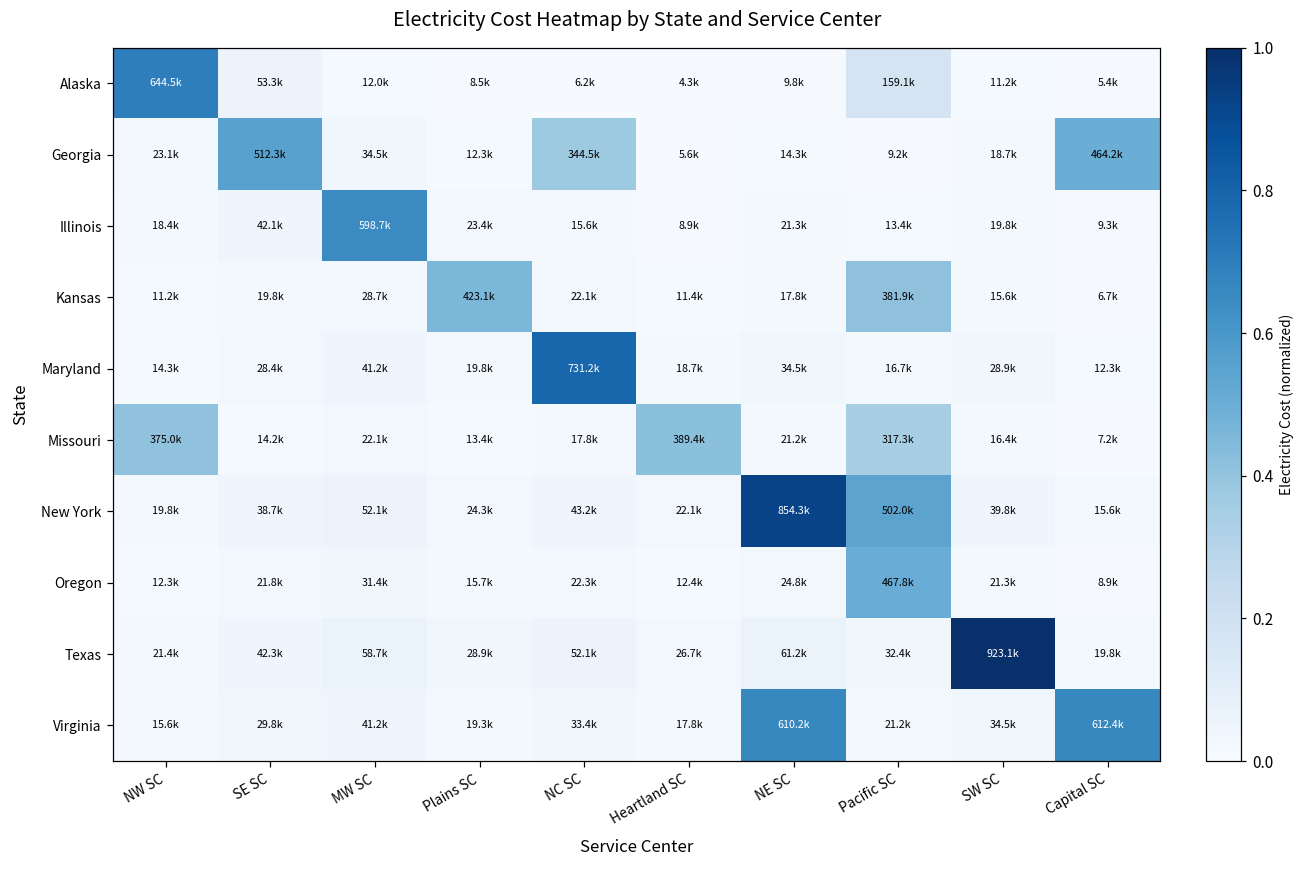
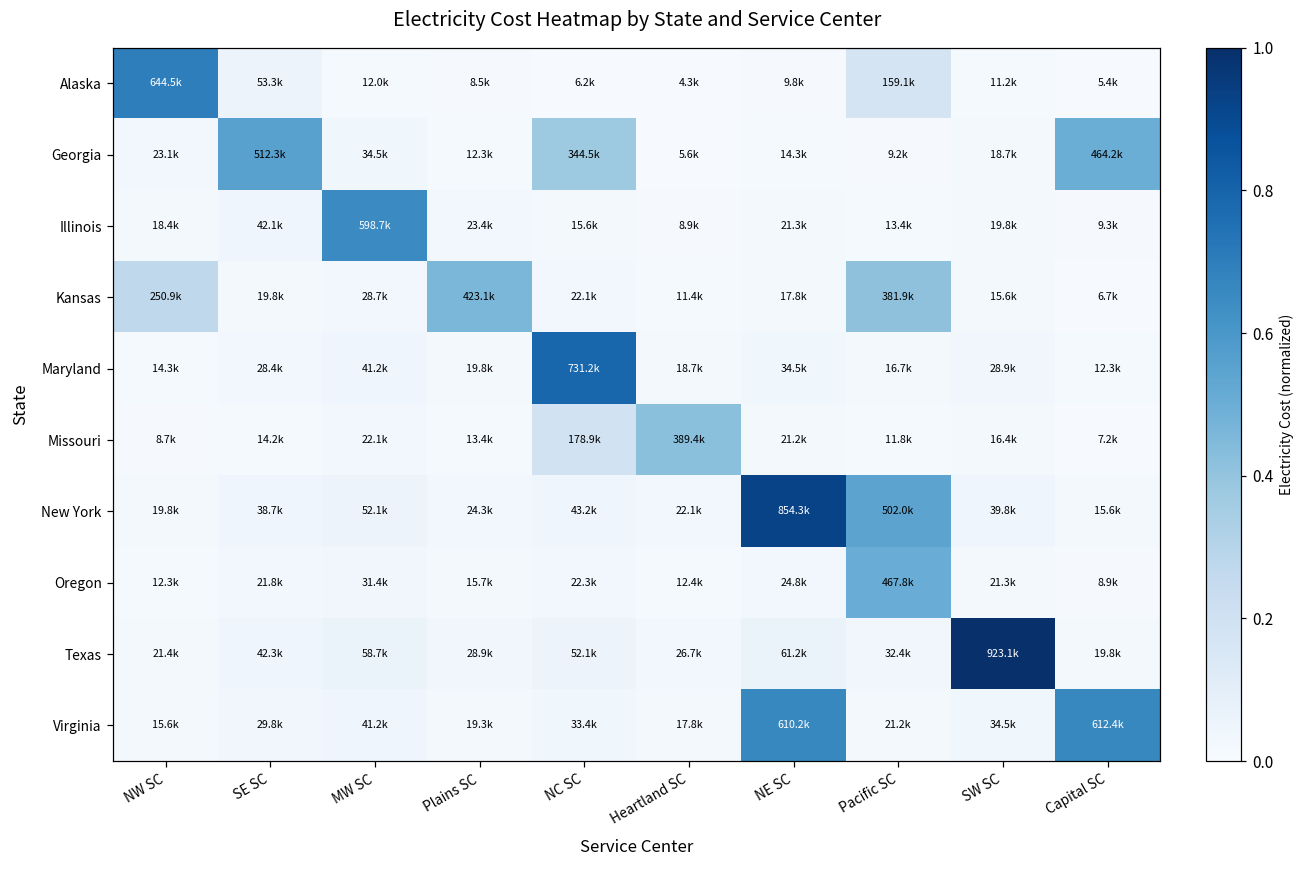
  {
    "Alaska": {
      "NW SC": "644.5k",
      "SE SC": "53.3k",
      "MW SC": "12.0k",
      "Plains SC": "8.5k",
      "NC SC": "6.2k",
      "Heartland SC": "4.3k",
      "NE SC": "9.8k",
      "Pacific SC": "159.1k",
      "SW SC": "11.2k",
      "Capital SC": "5.4k"
    },
    "Georgia": {
      "NW SC": "23.1k",
      "SE SC": "512.3k",
      "MW SC": "34.5k",
      "Plains SC": "12.3k",
      "NC SC": "344.5k",
      "Heartland SC": "5.6k",
      "NE SC": "14.3k",
      "Pacific SC": "9.2k",
      "SW SC": "18.7k",
      "Capital SC": "464.2k"
    },
    "Illinois": {
      "NW SC": "18.4k",
      "SE SC": "42.1k",
      "MW SC": "598.7k",
      "Plains SC": "23.4k",
      "NC SC": "15.6k",
      "Heartland SC": "8.9k",
      "NE SC": "21.3k",
      "Pacific SC": "13.4k",
      "SW SC": "19.8k",
      "Capital SC": "9.3k"
    },
    "Kansas": {
-     "NW SC": "11.2k",
+     "NW SC": "250.9k",
      "SE SC": "19.8k",
      "MW SC": "28.7k",
      "Plains SC": "423.1k",
      "NC SC": "22.1k",
      "Heartland SC": "11.4k",
      "NE SC": "17.8k",
      "Pacific SC": "381.9k",
      "SW SC": "15.6k",
      "Capital SC": "6.7k"
    },
    "Maryland": {
      "NW SC": "14.3k",
      "SE SC": "28.4k",
      "MW SC": "41.2k",
      "Plains SC": "19.8k",
      "NC SC": "731.2k",
      "Heartland SC": "18.7k",
      "NE SC": "34.5k",
      "Pacific SC": "16.7k",
      "SW SC": "28.9k",
      "Capital SC": "12.3k"
    },
    "Missouri": {
-     "NW SC": "375.0k",
+     "NW SC": "8.7k",
      "SE SC": "14.2k",
      "MW SC": "22.1k",
      "Plains SC": "13.4k",
-     "NC SC": "17.8k",
+     "NC SC": "178.9k",
      "Heartland SC": "389.4k",
      "NE SC": "21.2k",
-     "Pacific SC": "317.3k",
+     "Pacific SC": "11.8k",
      "SW SC": "16.4k",
      "Capital SC": "7.2k"
    },
    "New York": {
      "NW SC": "19.8k",
      "SE SC": "38.7k",
      "MW SC": "52.1k",
      "Plains SC": "24.3k",
      "NC SC": "43.2k",
      "Heartland SC": "22.1k",
      "NE SC": "854.3k",
      "Pacific SC": "502.0k",
      "SW SC": "39.8k",
      "Capital SC": "15.6k"
    },
    "Oregon": {
      "NW SC": "12.3k",
      "SE SC": "21.8k",
      "MW SC": "31.4k",
      "Plains SC": "15.7k",
      "NC SC": "22.3k",
      "Heartland SC": "12.4k",
      "NE SC": "24.8k",
      "Pacific SC": "467.8k",
      "SW SC": "21.3k",
      "Capital SC": "8.9k"
    },
    "Texas": {
      "NW SC": "21.4k",
      "SE SC": "42.3k",
      "MW SC": "58.7k",
      "Plains SC": "28.9k",
      "NC SC": "52.1k",
      "Heartland SC": "26.7k",
      "NE SC": "61.2k",
      "Pacific SC": "32.4k",
      "SW SC": "923.1k",
      "Capital SC": "19.8k"
    },
    "Virginia": {
      "NW SC": "15.6k",
      "SE SC": "29.8k",
      "MW SC": "41.2k",
      "Plains SC": "19.3k",
      "NC SC": "33.4k",
      "Heartland SC": "17.8k",
      "NE SC": "610.2k",
      "Pacific SC": "21.2k",
      "SW SC": "34.5k",
      "Capital SC": "612.4k"
    }
  }
